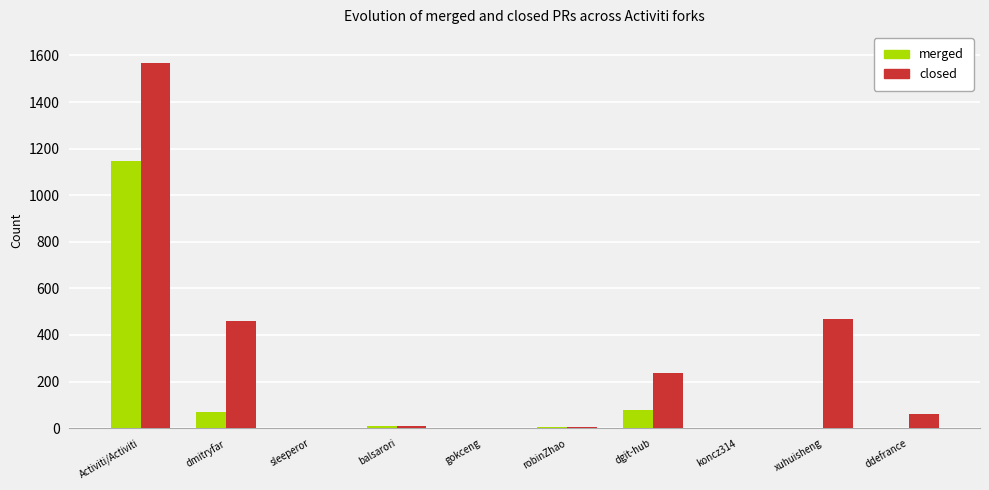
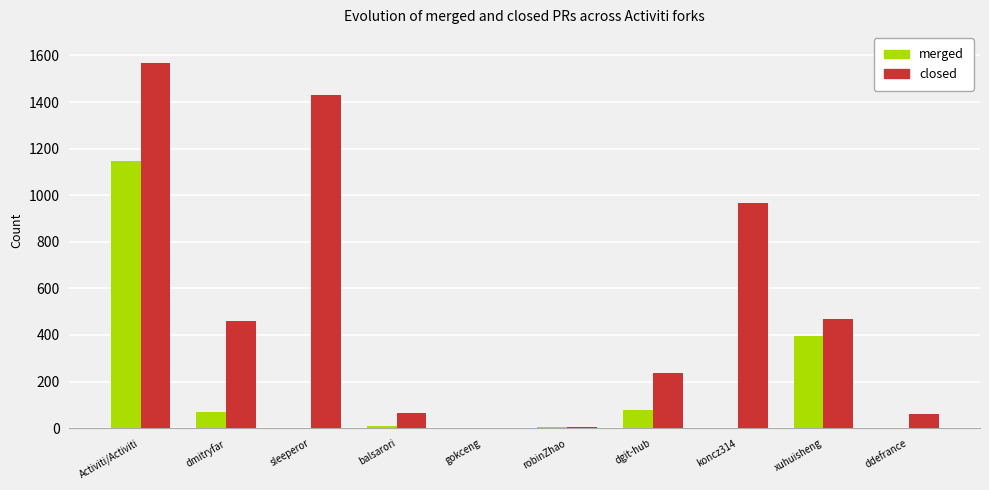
  {
    "merged": {
      "Activiti/Activiti": 1150,
      "dmitryfar": 70,
      "dgit-hub": 80,
-     "xuhuisheng": 0
+     "xuhuisheng": 400
    },
    "closed": {
      "Activiti/Activiti": 1570,
      "dmitryfar": 460,
-     "sleeperor": 0,
-     "balsarori": 10,
+     "sleeperor": 1430,
+     "balsarori": 70,
      "dgit-hub": 240,
-     "koncz314": 0,
+     "koncz314": 970,
      "xuhuisheng": 470,
      "ddefrance": 60
    }
  }
